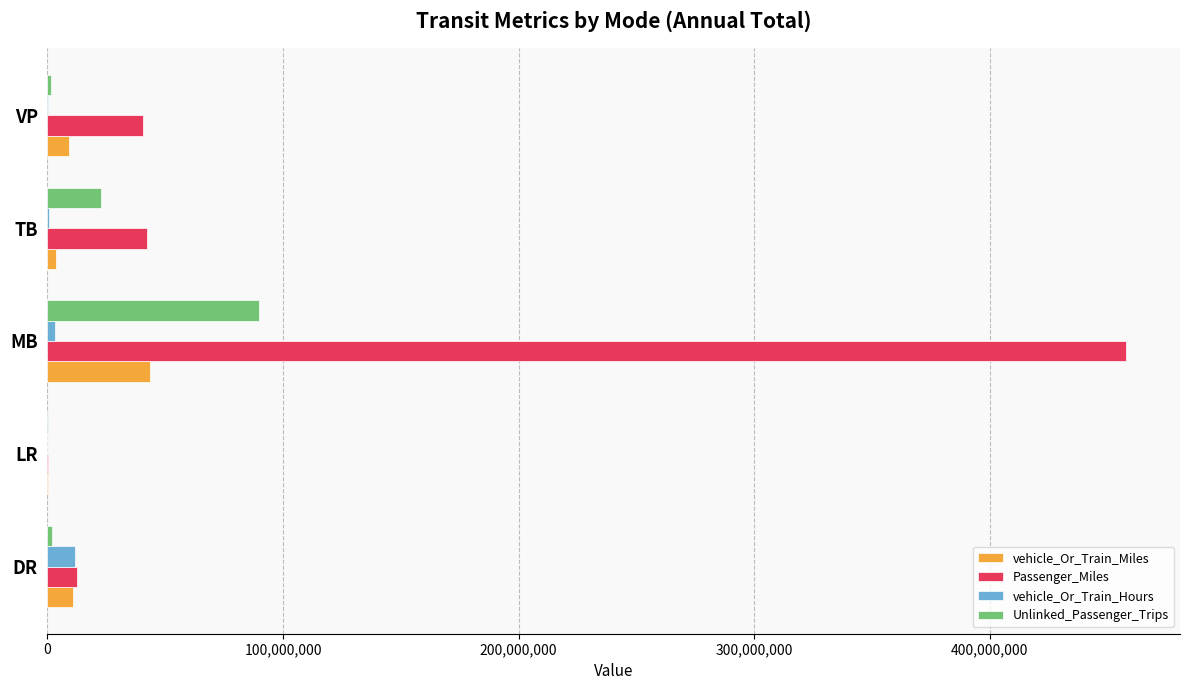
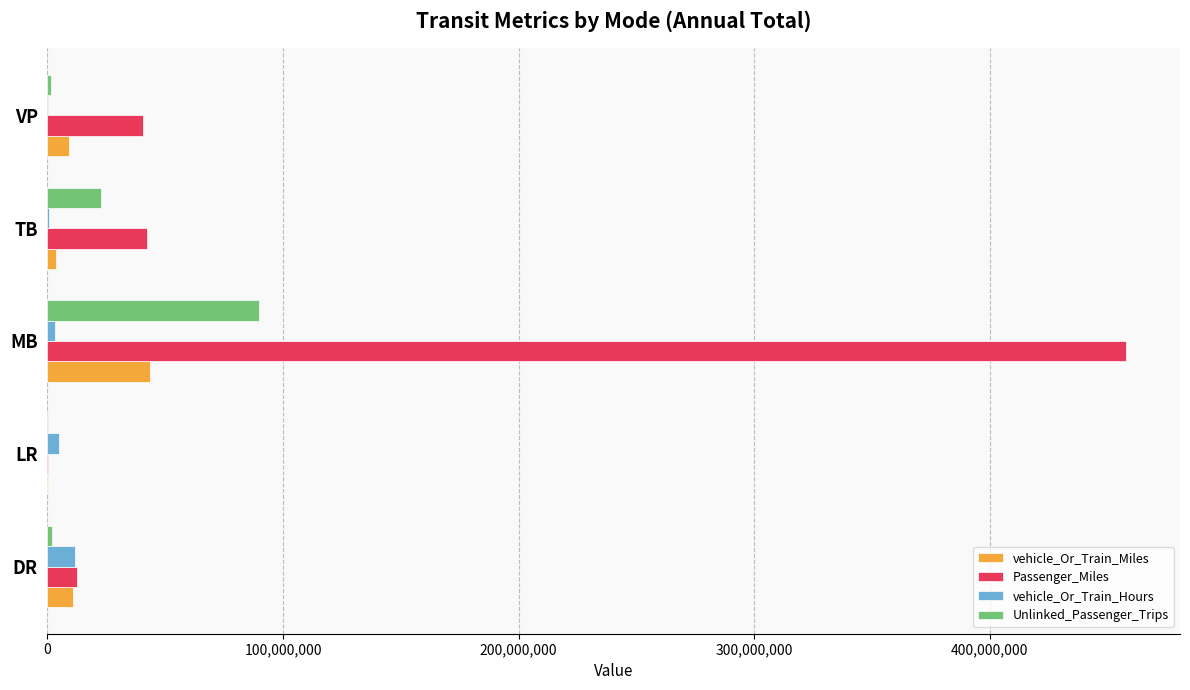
  {
    "vehicle_Or_Train_Miles": {
      "VP": "9,000,000",
      "TB": "4,000,000",
      "MB": "43,000,000",
      "DR": "11,000,000"
    },
    "Passenger_Miles": {
      "VP": "40,000,000",
      "TB": "42,000,000",
      "MB": "458,000,000",
      "DR": "12,000,000"
    },
    "vehicle_Or_Train_Hours": {
      "MB": "3,000,000",
-     "LR": "0",
+     "LR": "5,000,000",
      "DR": "12,000,000"
    },
    "Unlinked_Passenger_Trips": {
      "VP": "2,000,000",
      "TB": "23,000,000",
      "MB": "90,000,000",
      "DR": "2,000,000"
    }
  }
